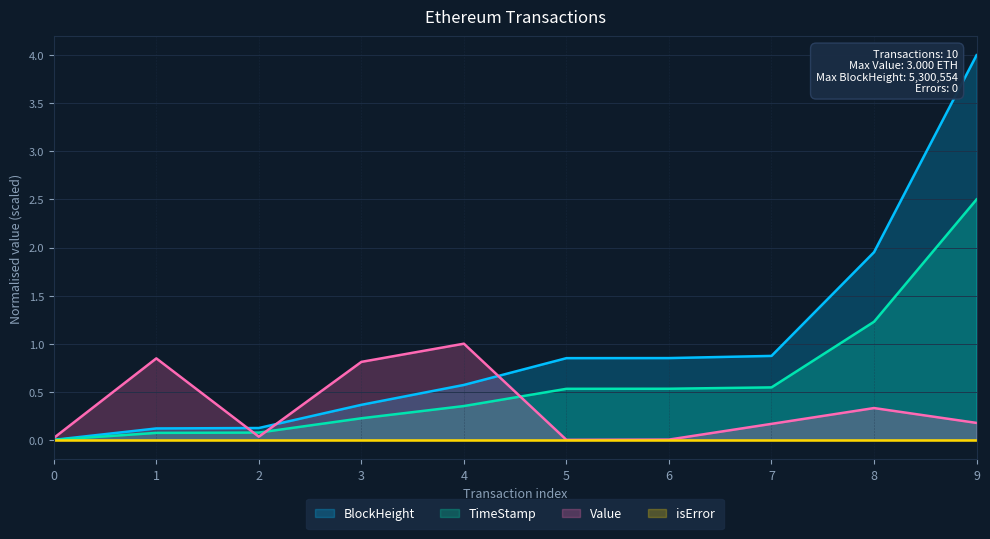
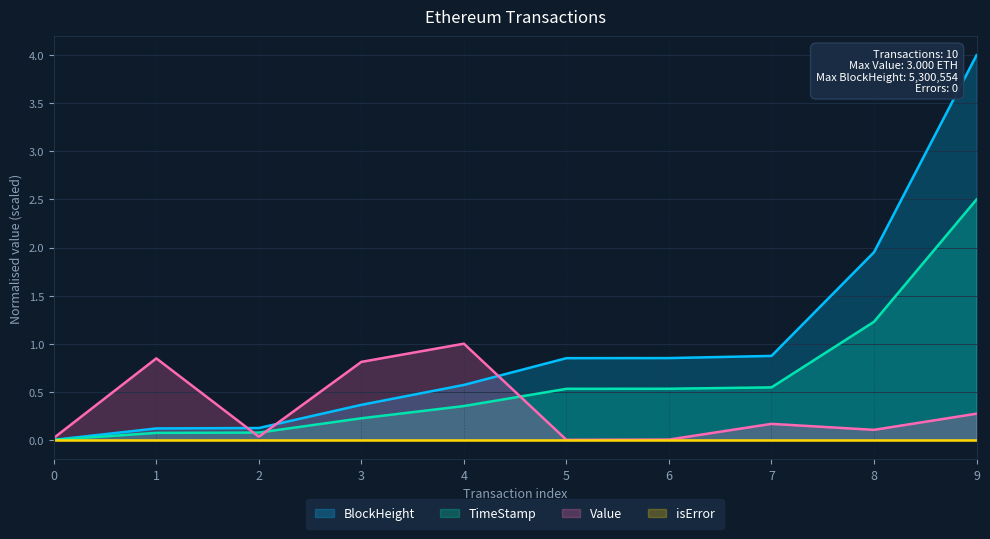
  {
    "Value": {
      "1": 0.8,
      "2": 0.0,
      "3": 0.8,
      "4": 1.0,
      "7": 0.2,
-     "8": 0.3,
-     "9": 0.2
+     "8": 0.1,
+     "9": 0.3
    },
    "isError": {
      "1": 0.0,
      "2": 0.0,
      "3": 0.0,
      "4": 0.0,
      "7": 0.0,
      "8": 0.0,
      "9": 0.0
    }
  }
